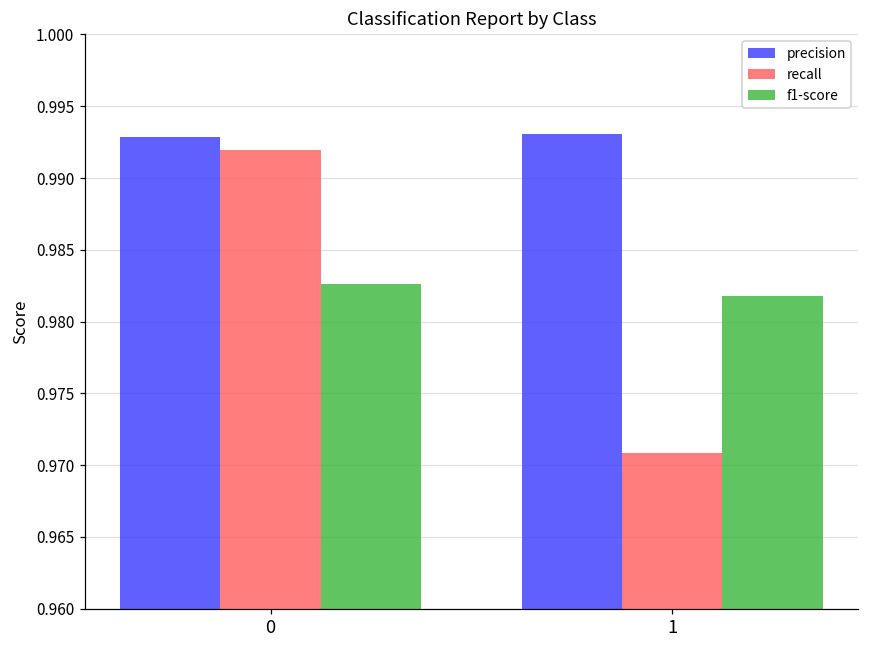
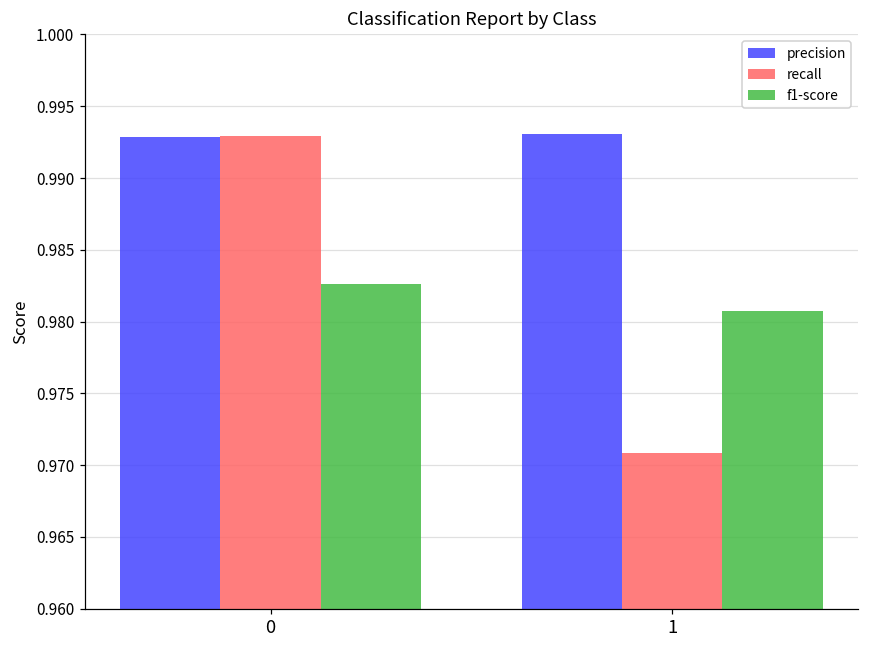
  {
    "precision": {
      "0": 0.9929,
      "1": 0.9930
    },
    "recall": {
-     "0": 0.9919,
+     "0": 0.9929,
      "1": 0.9708
    },
    "f1-score": {
      "0": 0.9826,
-     "1": 0.9818
+     "1": 0.9808
    }
  }
